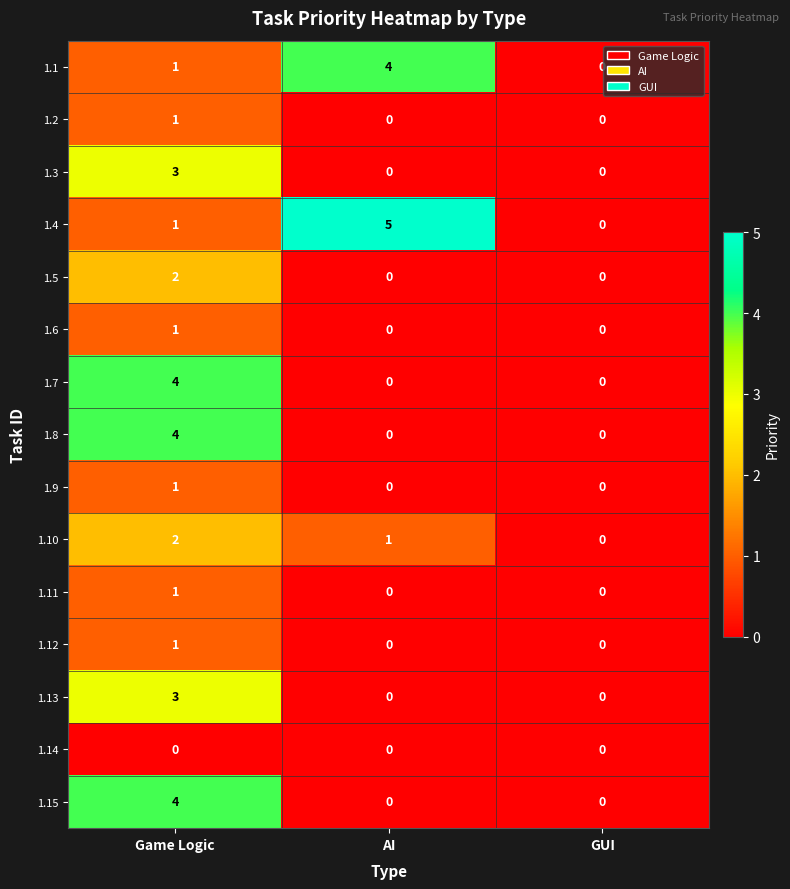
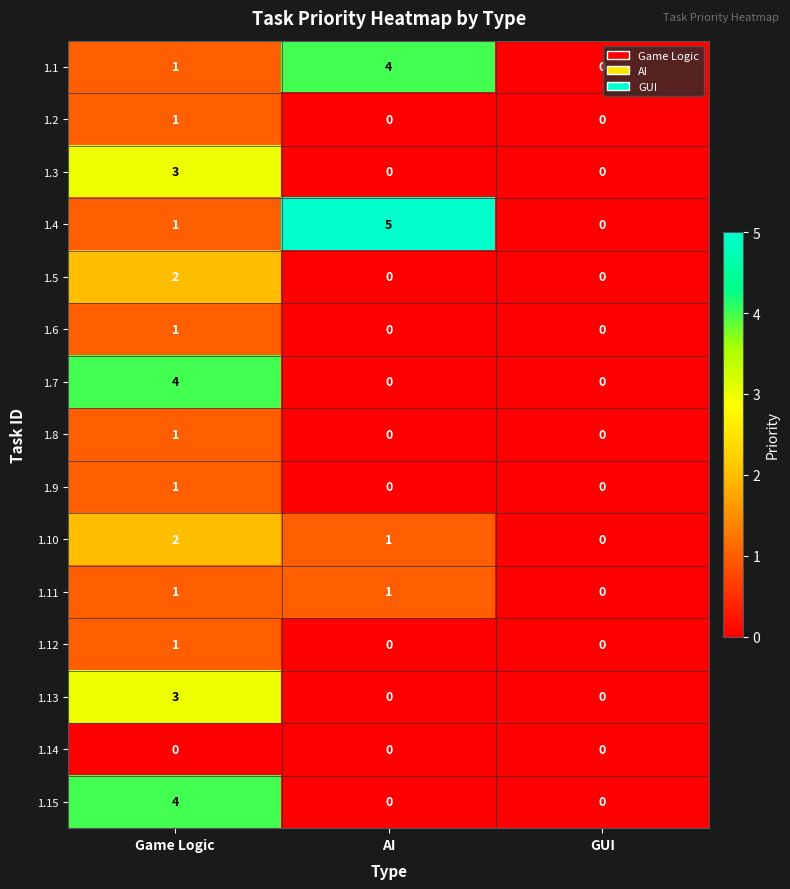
  {
    "1.1": {
      "Game Logic": 1,
      "AI": 4
    },
    "1.2": {
      "Game Logic": 1,
      "AI": 0,
      "GUI": 0
    },
    "1.3": {
      "Game Logic": 3,
      "AI": 0,
      "GUI": 0
    },
    "1.4": {
      "Game Logic": 1,
      "AI": 5,
      "GUI": 0
    },
    "1.5": {
      "Game Logic": 2,
      "AI": 0,
      "GUI": 0
    },
    "1.6": {
      "Game Logic": 1,
      "AI": 0,
      "GUI": 0
    },
    "1.7": {
      "Game Logic": 4,
      "AI": 0,
      "GUI": 0
    },
    "1.8": {
-     "Game Logic": 4,
+     "Game Logic": 1,
      "AI": 0,
      "GUI": 0
    },
    "1.9": {
      "Game Logic": 1,
      "AI": 0,
      "GUI": 0
    },
    "1.10": {
      "Game Logic": 2,
      "AI": 1,
      "GUI": 0
    },
    "1.11": {
      "Game Logic": 1,
-     "AI": 0,
+     "AI": 1,
      "GUI": 0
    },
    "1.12": {
      "Game Logic": 1,
      "AI": 0,
      "GUI": 0
    },
    "1.13": {
      "Game Logic": 3,
      "AI": 0,
      "GUI": 0
    },
    "1.14": {
      "Game Logic": 0,
      "AI": 0,
      "GUI": 0
    },
    "1.15": {
      "Game Logic": 4,
      "AI": 0,
      "GUI": 0
    }
  }
